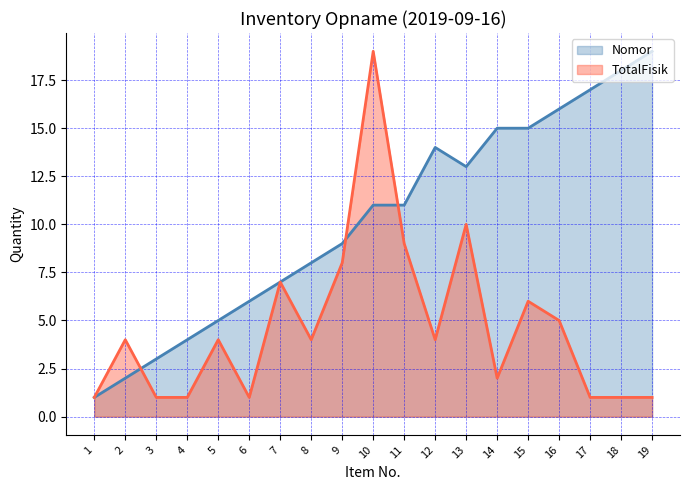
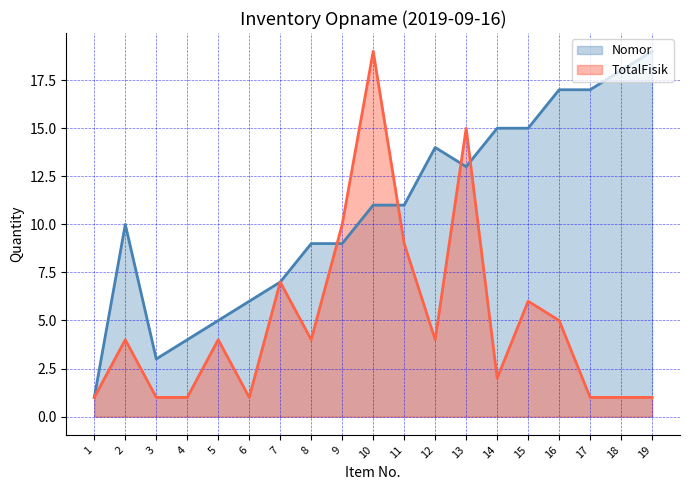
  {
    "Nomor": {
-     "2": 2,
+     "2": 10,
      "3": 3,
      "4": 4,
      "5": 5,
      "6": 6,
-     "8": 8,
+     "8": 9,
      "9": 9,
      "10": 11,
      "11": 11,
      "12": 14,
      "13": 13,
      "14": 15,
      "15": 15,
-     "16": 16,
+     "16": 17,
      "17": 17
    },
    "TotalFisik": {
      "2": 4,
      "3": 1,
      "4": 1,
      "5": 4,
      "6": 1,
      "8": 4,
-     "9": 8,
+     "9": 10,
      "10": 19,
      "11": 9,
      "12": 4,
-     "13": 10,
+     "13": 15,
      "14": 2,
      "15": 6,
      "16": 5,
      "17": 1,
      "18": 1,
      "19": 1
    }
  }
